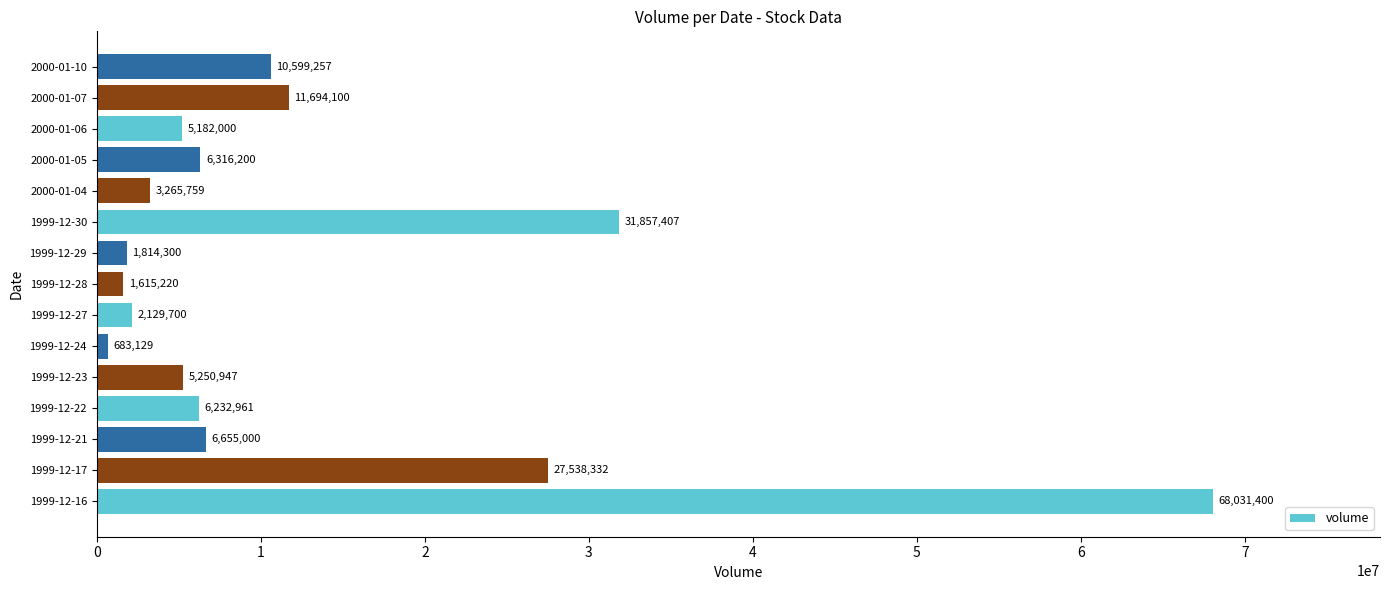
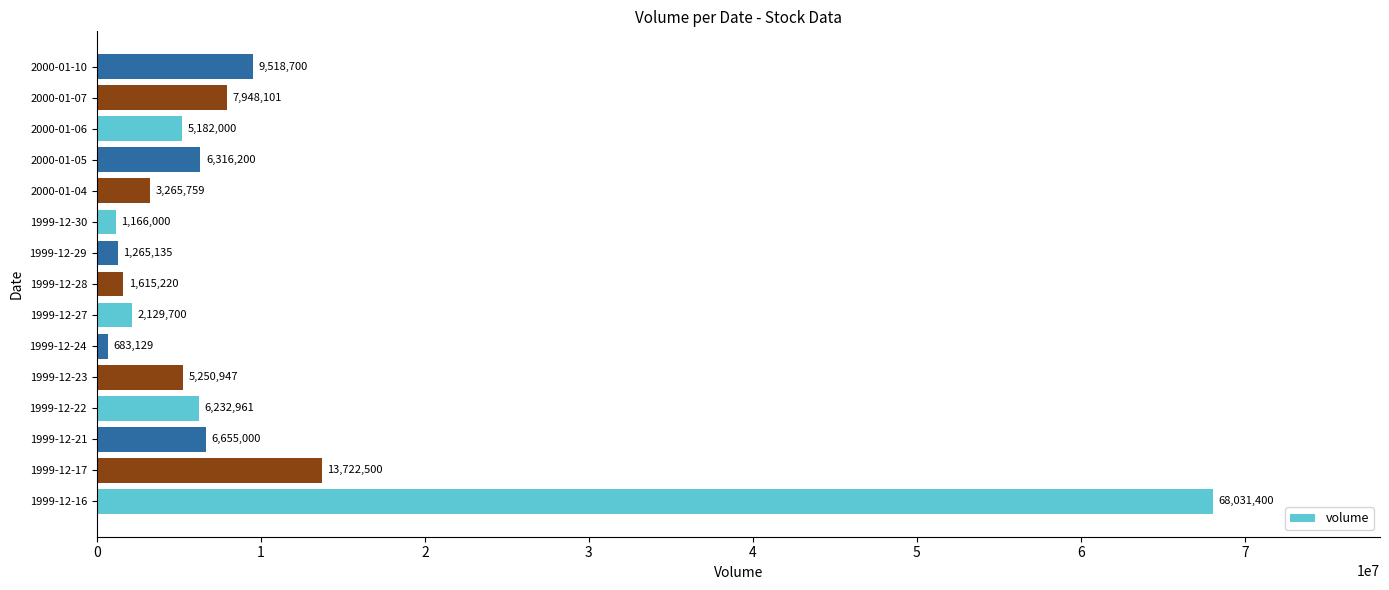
  {
-   "2000-01-10": "10,599,257",
-   "2000-01-07": "11,694,100",
+   "2000-01-10": "9,518,700",
+   "2000-01-07": "7,948,101",
    "2000-01-06": "5,182,000",
    "2000-01-05": "6,316,200",
    "2000-01-04": "3,265,759",
-   "1999-12-30": "31,857,407",
-   "1999-12-29": "1,814,300",
+   "1999-12-30": "1,166,000",
+   "1999-12-29": "1,265,135",
    "1999-12-28": "1,615,220",
    "1999-12-27": "2,129,700",
    "1999-12-24": "683,129",
    "1999-12-23": "5,250,947",
    "1999-12-22": "6,232,961",
    "1999-12-21": "6,655,000",
-   "1999-12-17": "27,538,332",
+   "1999-12-17": "13,722,500",
    "1999-12-16": "68,031,400"
  }
